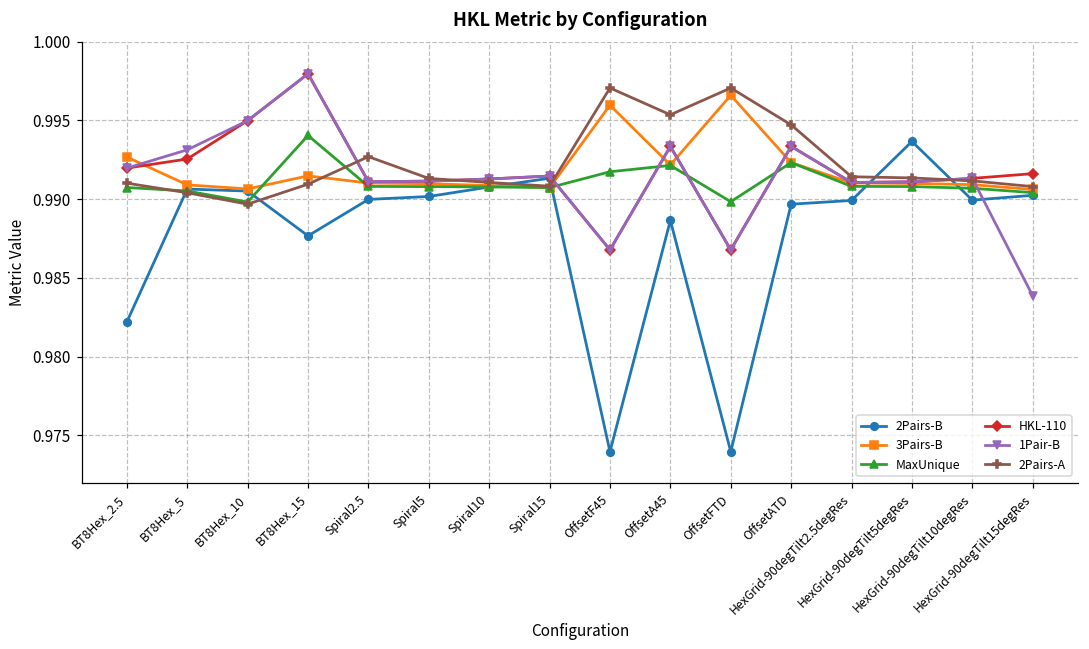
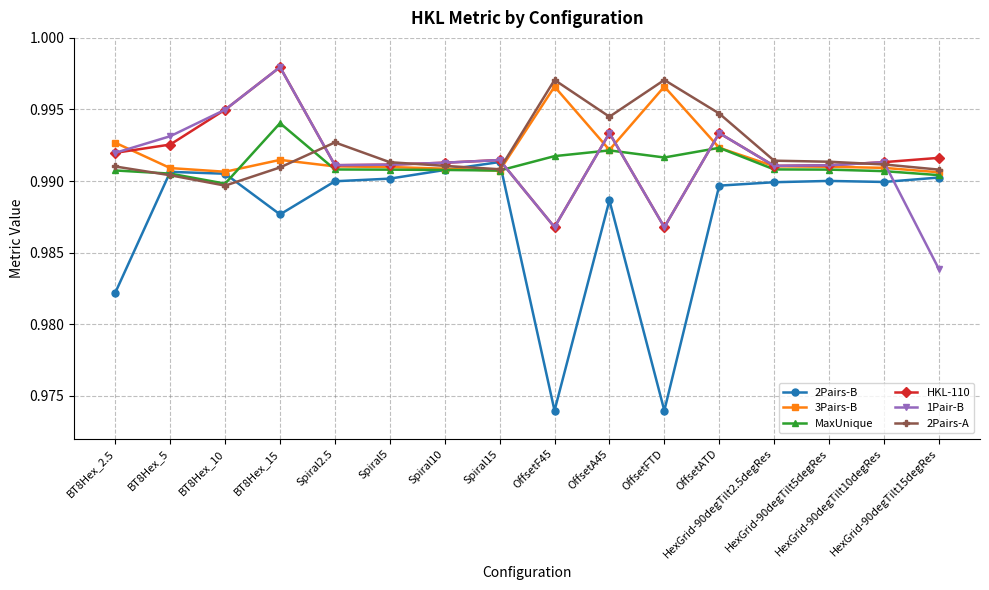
  {
    "2Pairs-B": {
      "BT8Hex_2.5": 0.9822,
      "BT8Hex_15": 0.9877,
      "Spiral2.5": 0.9900,
      "Spiral5": 0.9902,
      "OffsetF45": 0.9740,
      "OffsetA45": 0.9886,
      "OffsetFTD": 0.9740,
      "OffsetATD": 0.9897,
      "HexGrid-90degTilt2.5degRes": 0.9899,
-     "HexGrid-90degTilt5degRes": 0.9937,
+     "HexGrid-90degTilt5degRes": 0.9900,
      "HexGrid-90degTilt10degRes": 0.9899
    },
    "3Pairs-B": {
      "BT8Hex_2.5": 0.9927,
      "BT8Hex_5": 0.9909,
      "BT8Hex_15": 0.9915,
-     "OffsetF45": 0.9960,
+     "OffsetF45": 0.9966,
      "OffsetFTD": 0.9966,
      "HexGrid-90degTilt10degRes": 0.9909,
      "HexGrid-90degTilt15degRes": 0.9906
    },
    "MaxUnique": {
      "BT8Hex_2.5": 0.9907,
      "BT8Hex_15": 0.9940,
      "Spiral2.5": 0.9908,
      "Spiral5": 0.9908,
      "OffsetF45": 0.9917,
-     "OffsetFTD": 0.9898,
+     "OffsetFTD": 0.9916,
      "HexGrid-90degTilt2.5degRes": 0.9908,
      "HexGrid-90degTilt5degRes": 0.9908,
      "HexGrid-90degTilt10degRes": 0.9907
    },
    "HKL-110": {
      "BT8Hex_5": 0.9926,
      "HexGrid-90degTilt15degRes": 0.9916
    },
    "1Pair-B": {
      "BT8Hex_5": 0.9931,
      "HexGrid-90degTilt15degRes": 0.9839
    },
    "2Pairs-A": {
      "BT8Hex_2.5": 0.9910,
      "BT8Hex_15": 0.9910,
      "Spiral2.5": 0.9927,
      "Spiral10": 0.9911,
      "OffsetF45": 0.9971,
-     "OffsetA45": 0.9954,
+     "OffsetA45": 0.9945,
      "OffsetFTD": 0.9971,
      "OffsetATD": 0.9947,
      "HexGrid-90degTilt2.5degRes": 0.9914,
      "HexGrid-90degTilt5degRes": 0.9913,
      "HexGrid-90degTilt15degRes": 0.9908
    }
  }
